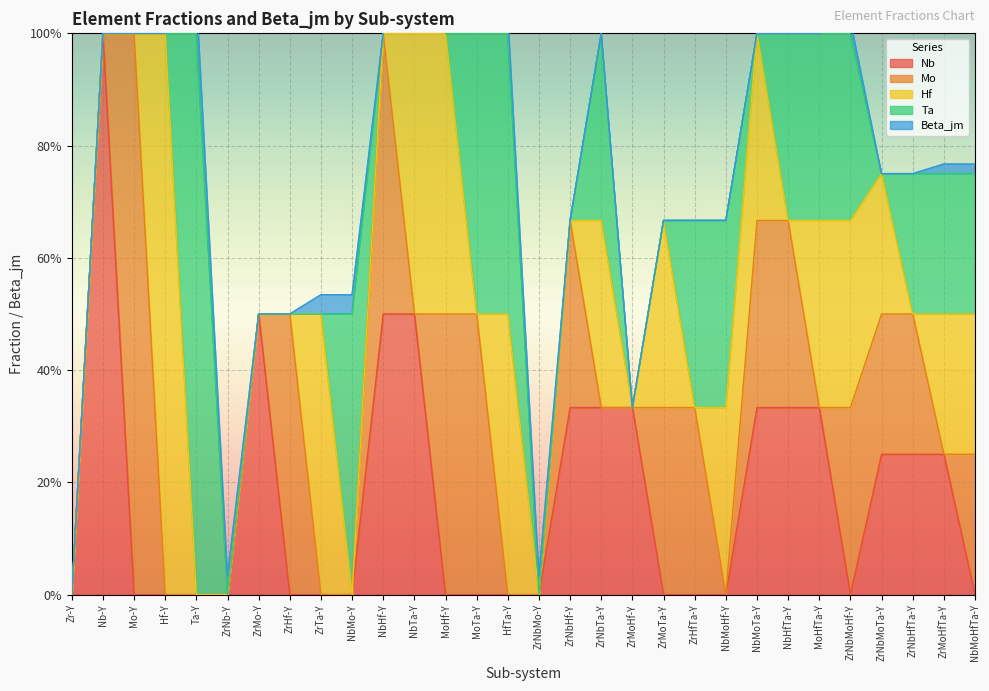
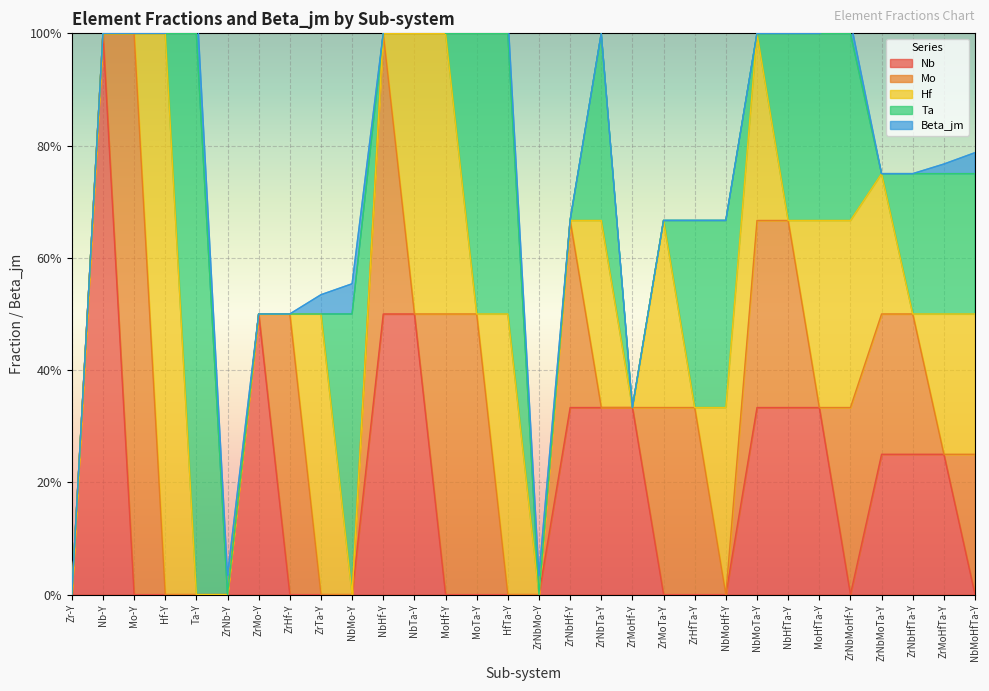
  {
    "Hf": {
      "NbTa-Y": "50%",
      "HfTa-Y": "50%",
      "ZrNbTa-Y": "33%",
      "NbMoHf-Y": "33%",
      "MoHfTa-Y": "33%",
      "ZrNbMoHf-Y": "33%",
      "ZrMoHfTa-Y": "25%",
      "NbMoHfTa-Y": "25%"
    },
    "Ta": {
      "Ta-Y": "100%",
      "NbMo-Y": "50%",
      "MoTa-Y": "50%",
      "HfTa-Y": "50%",
      "ZrNbMoHf-Y": "33%",
      "ZrMoHfTa-Y": "25%",
      "NbMoHfTa-Y": "25%"
    },
    "Beta_jm": {
      "ZrNb-Y": "3%",
      "ZrTa-Y": "3%",
-     "NbMo-Y": "3%",
+     "NbMo-Y": "5%",
      "ZrNbMo-Y": "3%",
      "ZrMoHfTa-Y": "2%",
-     "NbMoHfTa-Y": "2%"
+     "NbMoHfTa-Y": "4%"
    }
  }
